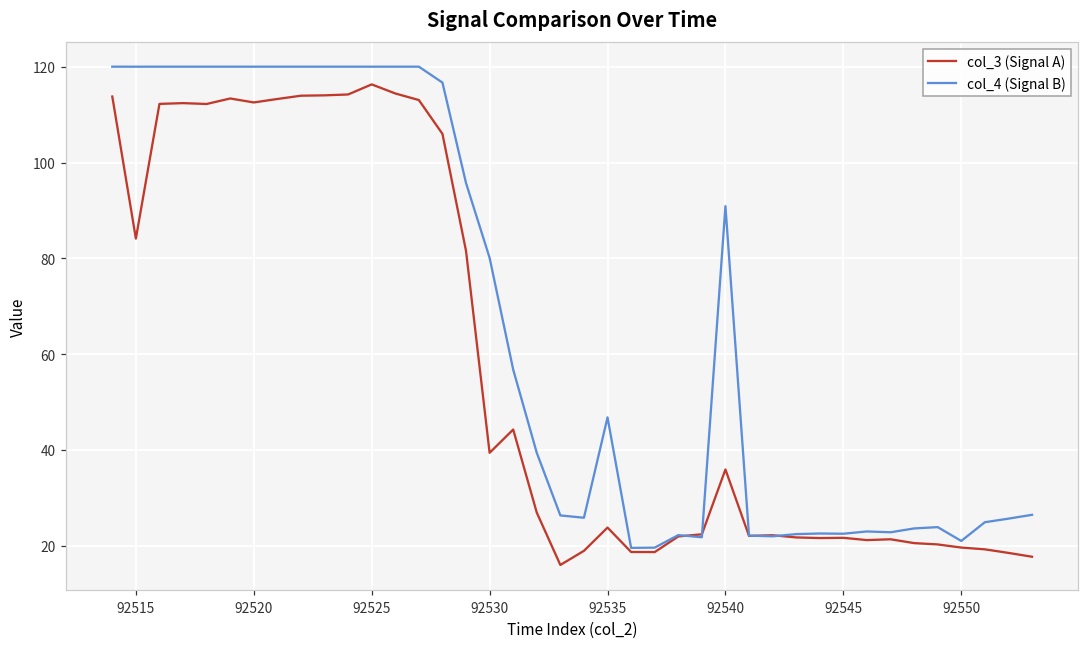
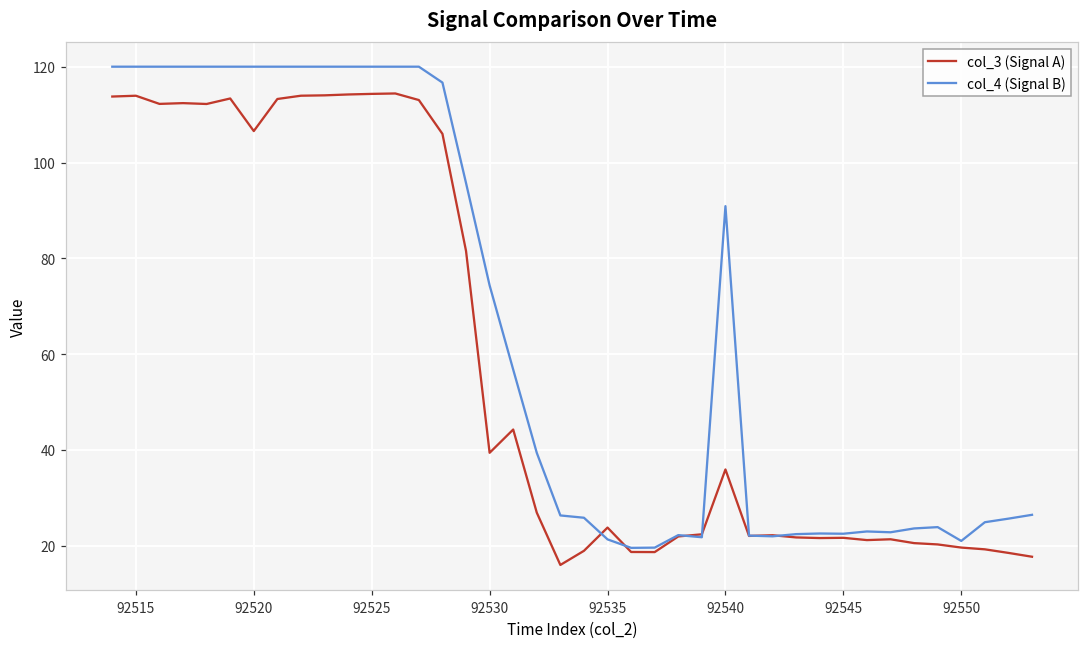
  {
    "col_3 (Signal A)": {
-     "92515": 84,
-     "92520": 113,
-     "92525": 116,
+     "92515": 114,
+     "92520": 107,
+     "92525": 114,
      "92530": 39,
      "92535": 24,
      "92540": 36,
      "92545": 22,
      "92550": 20
    },
    "col_4 (Signal B)": {
      "92515": 120,
      "92520": 120,
      "92525": 120,
-     "92530": 80,
-     "92535": 47,
+     "92530": 74,
+     "92535": 21,
      "92540": 91,
      "92545": 23,
      "92550": 21
    }
  }
